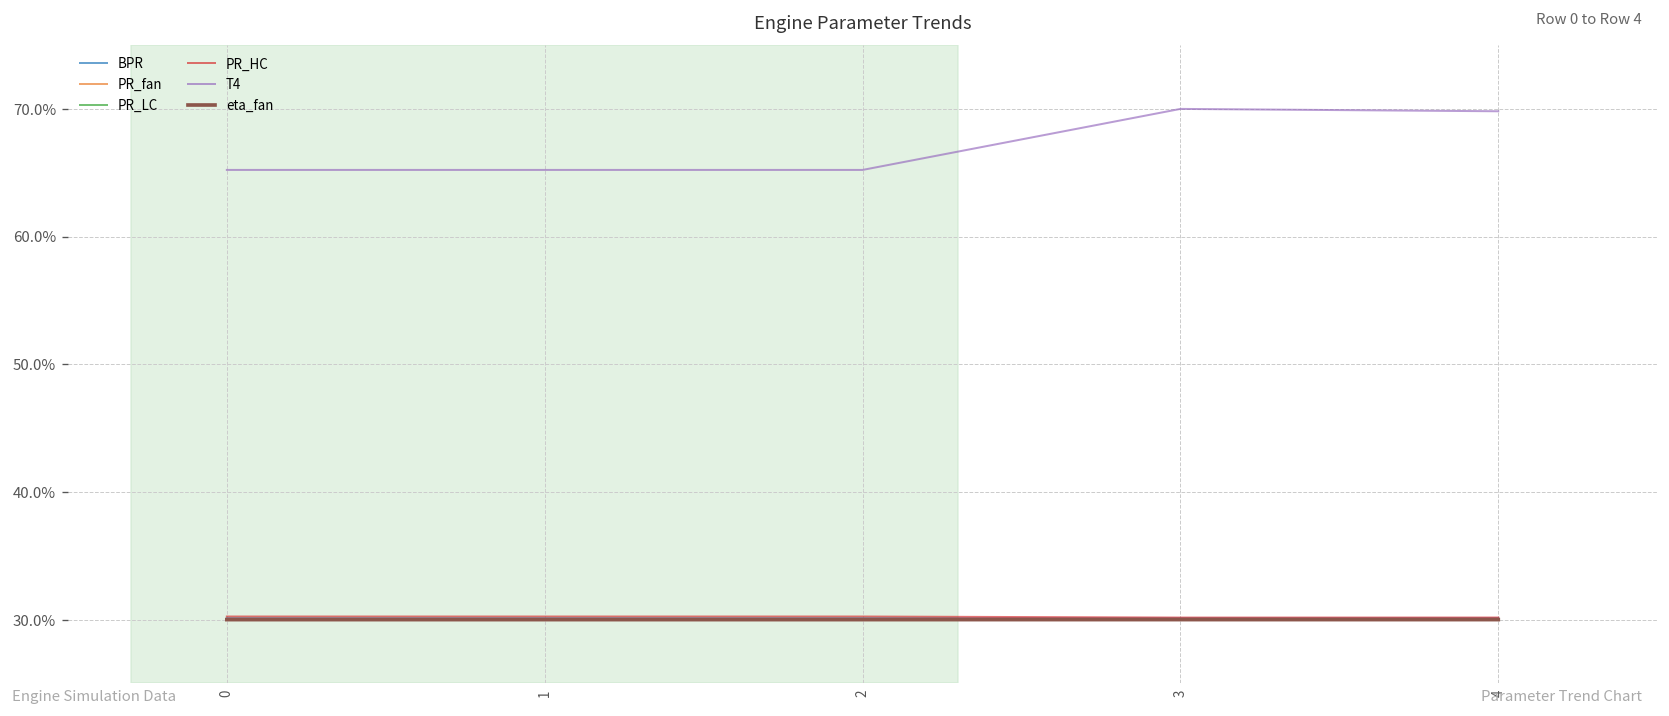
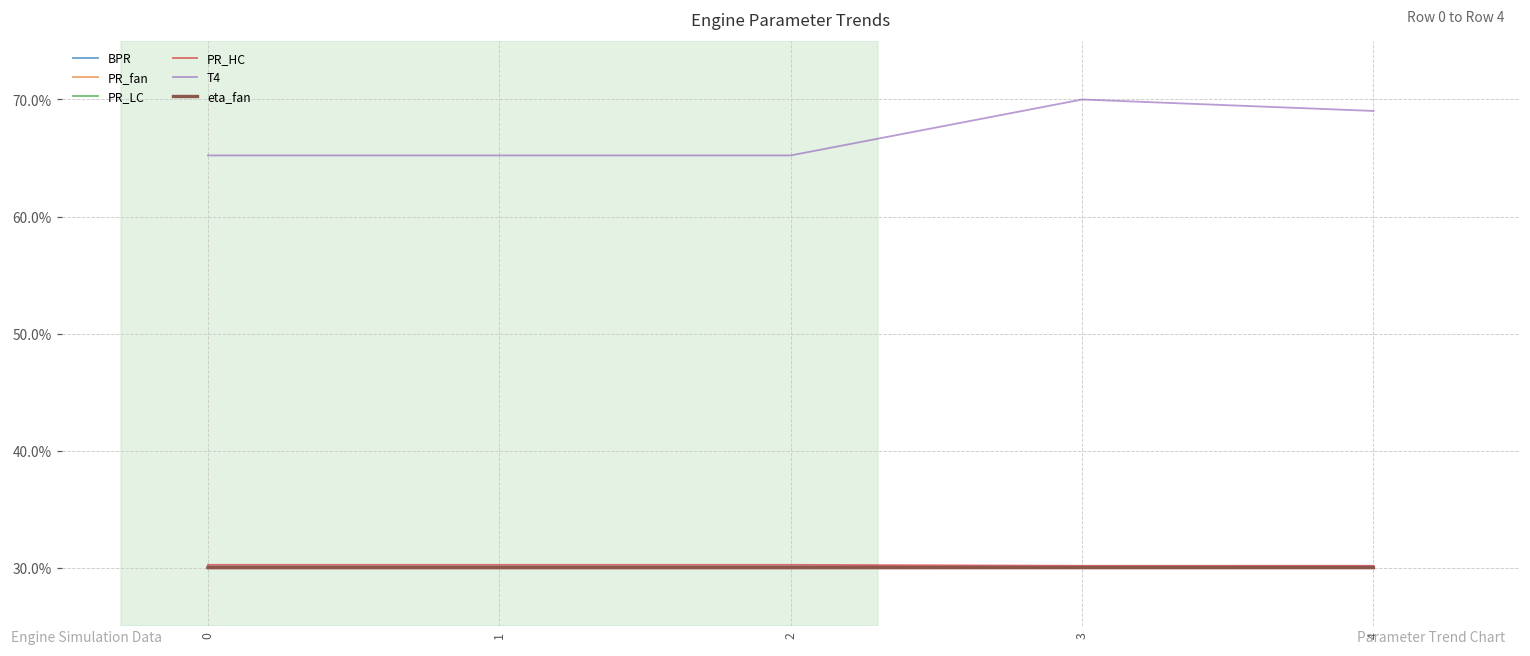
  {
    "T4": {
      "0": "65.2%",
      "1": "65.2%",
      "2": "65.2%",
      "3": "70.0%",
-     "4": "69.8%"
+     "4": "69.0%"
    }
  }
